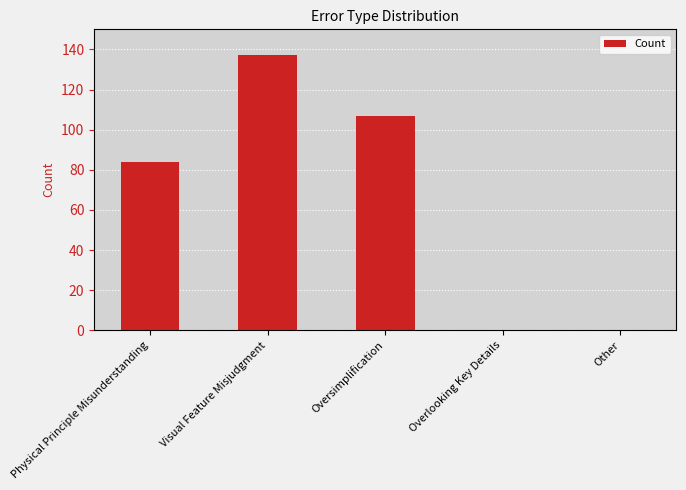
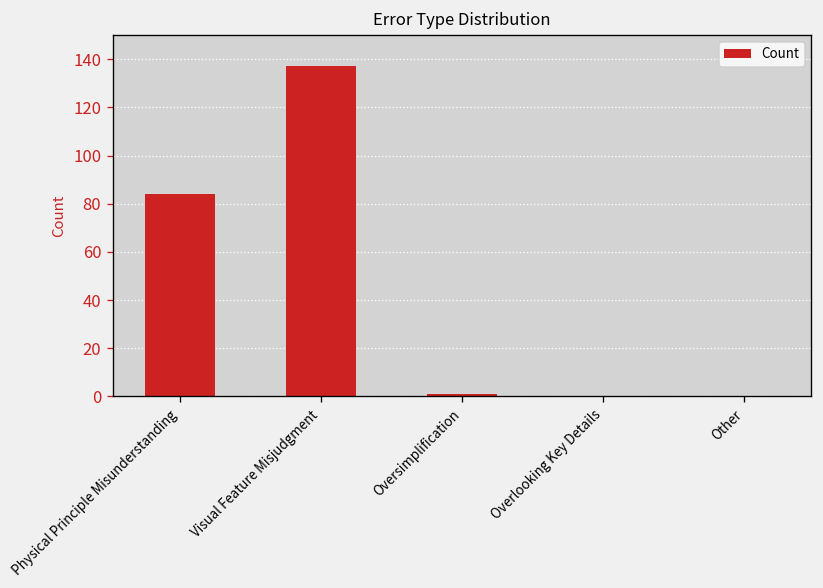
  {
    "Physical Principle Misunderstanding": 84,
    "Visual Feature Misjudgment": 137,
-   "Oversimplification": 107,
+   "Oversimplification": 1,
    "Overlooking Key Details": 0,
    "Other": 0
  }
